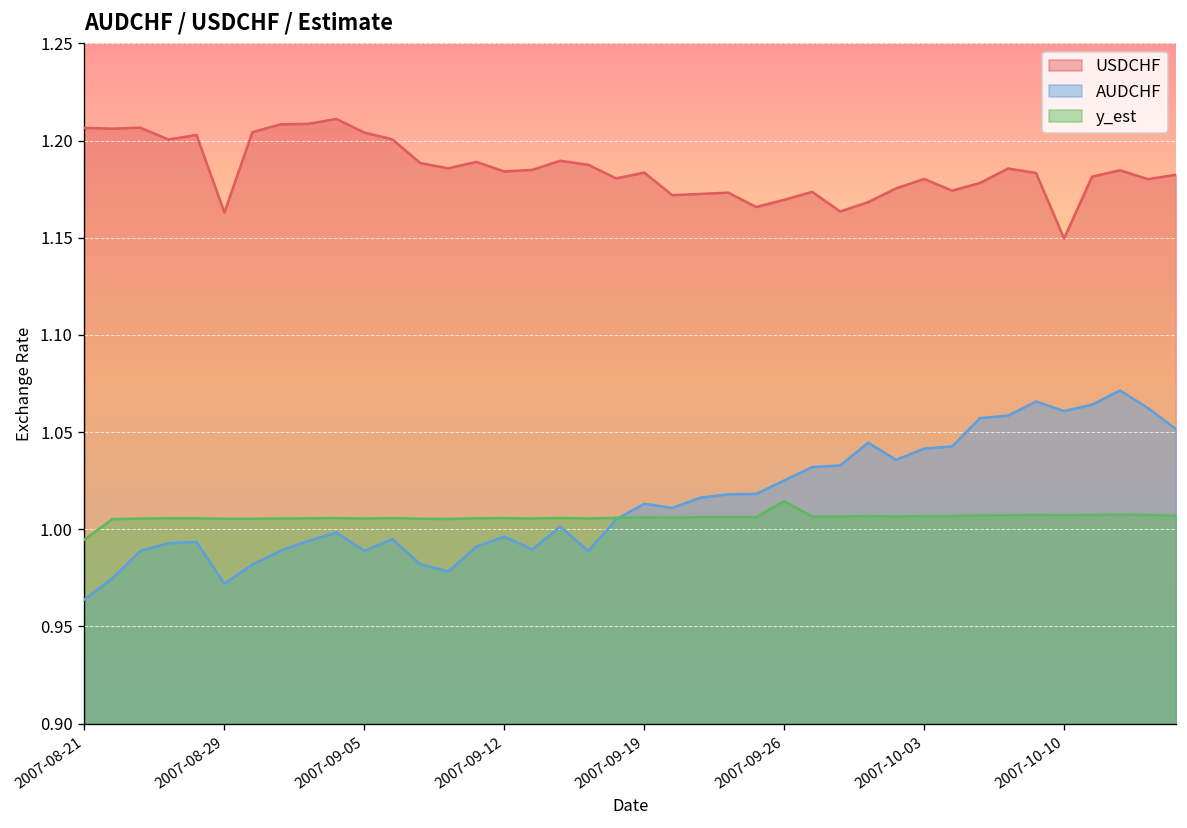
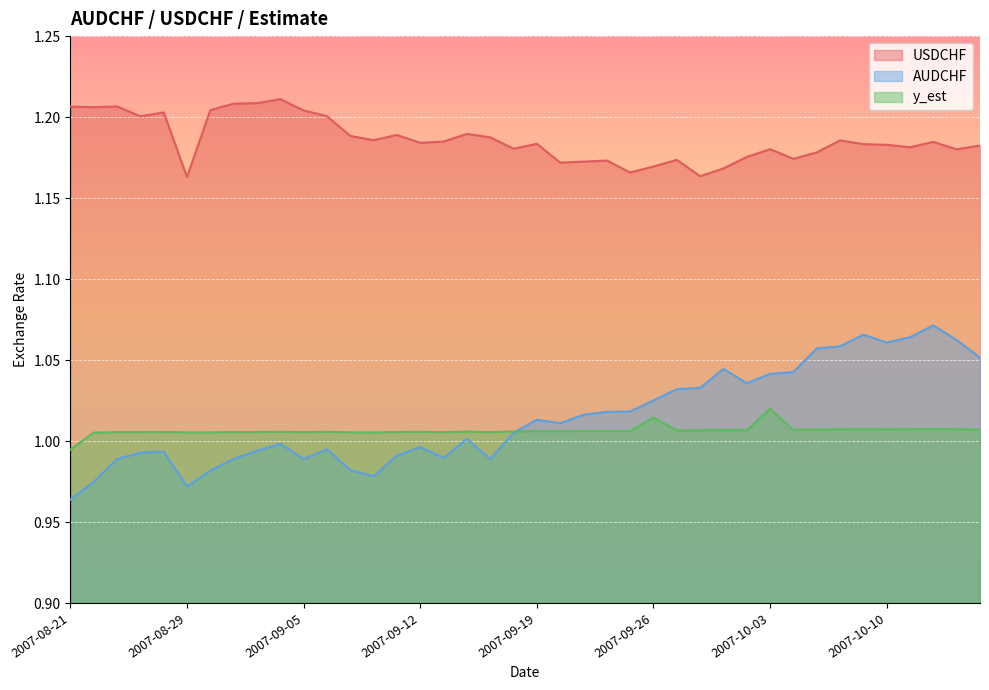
  {
    "USDCHF": {
      "2007-08-21": 1.207,
      "2007-08-29": 1.163,
      "2007-09-05": 1.204,
      "2007-09-12": 1.184,
      "2007-09-19": 1.184,
      "2007-09-26": 1.170,
      "2007-10-03": 1.180,
-     "2007-10-10": 1.150
+     "2007-10-10": 1.183
    },
    "AUDCHF": {
      "2007-08-21": 0.964,
      "2007-08-29": 0.972,
      "2007-09-05": 0.989,
      "2007-09-12": 0.996,
      "2007-09-19": 1.013,
      "2007-09-26": 1.025,
      "2007-10-03": 1.042,
      "2007-10-10": 1.061
    },
    "y_est": {
      "2007-08-21": 0.995,
      "2007-08-29": 1.005,
      "2007-09-05": 1.006,
      "2007-09-12": 1.006,
      "2007-09-19": 1.006,
      "2007-09-26": 1.015,
-     "2007-10-03": 1.007,
+     "2007-10-03": 1.020,
      "2007-10-10": 1.007
    }
  }
